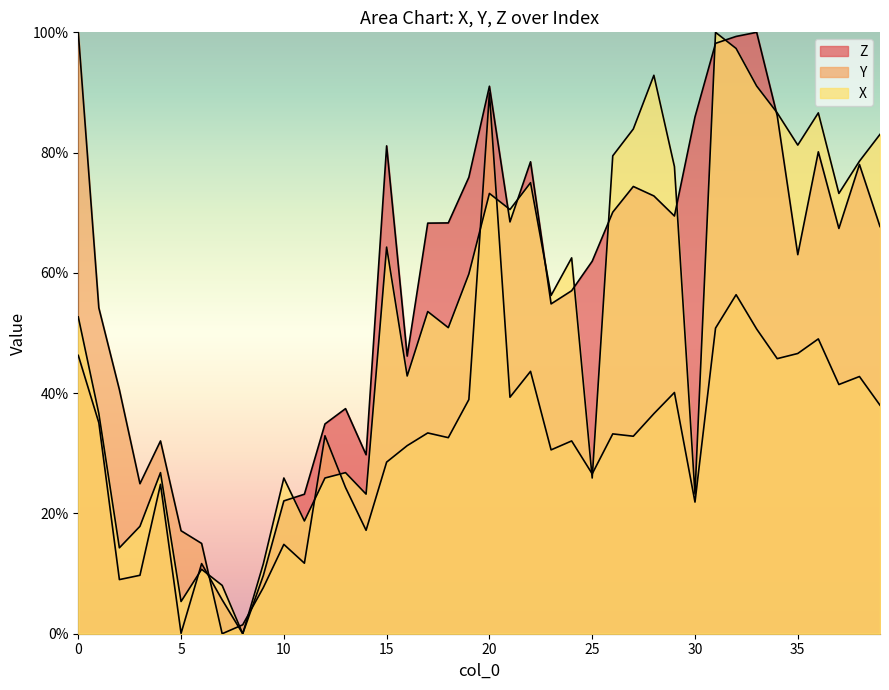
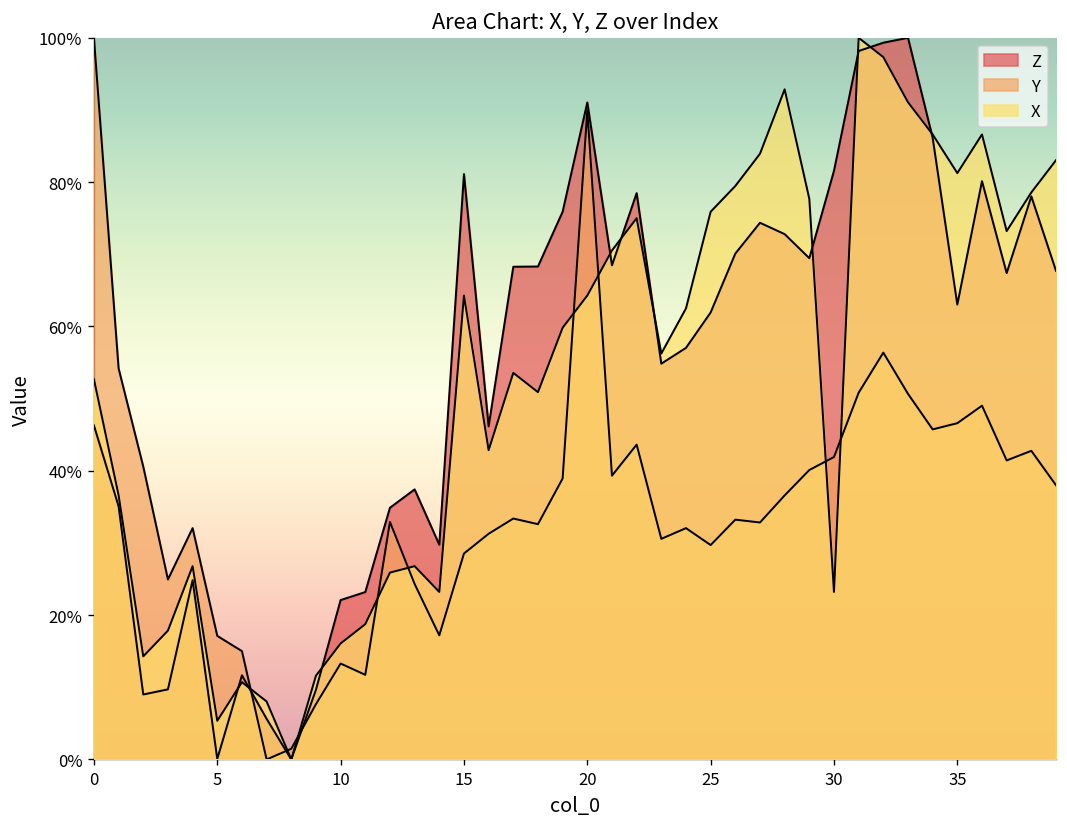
  {
    "Z": {
      "0": "46%",
      "5": "0%",
      "10": "22%",
      "15": "81%",
      "20": "91%",
      "25": "62%",
-     "30": "86%",
+     "30": "82%",
      "35": "63%"
    },
    "Y": {
      "0": "100%",
      "5": "17%",
-     "10": "15%",
+     "10": "13%",
      "15": "29%",
      "20": "90%",
-     "25": "27%",
-     "30": "22%",
+     "25": "30%",
+     "30": "42%",
      "35": "47%"
    },
    "X": {
      "0": "53%",
      "5": "5%",
-     "10": "26%",
+     "10": "16%",
      "15": "64%",
-     "20": "73%",
-     "25": "26%",
+     "20": "64%",
+     "25": "76%",
      "30": "23%",
      "35": "81%"
    }
  }
